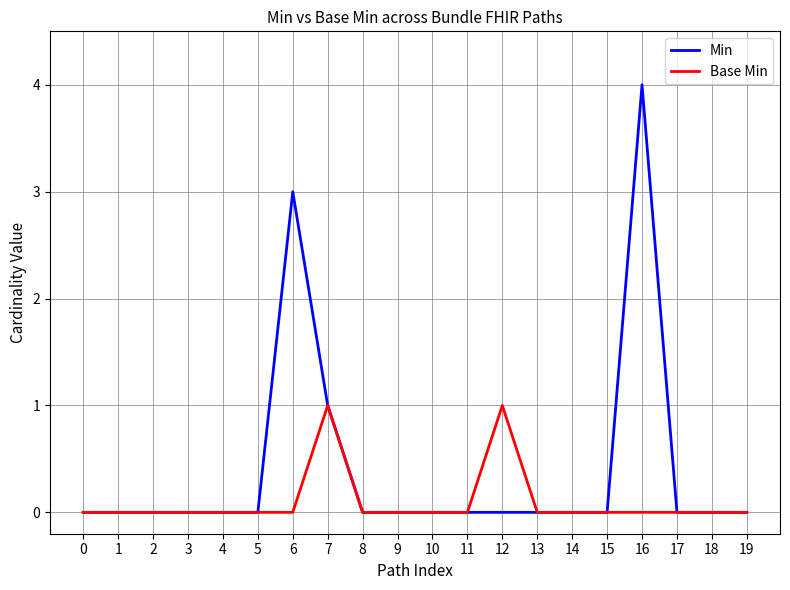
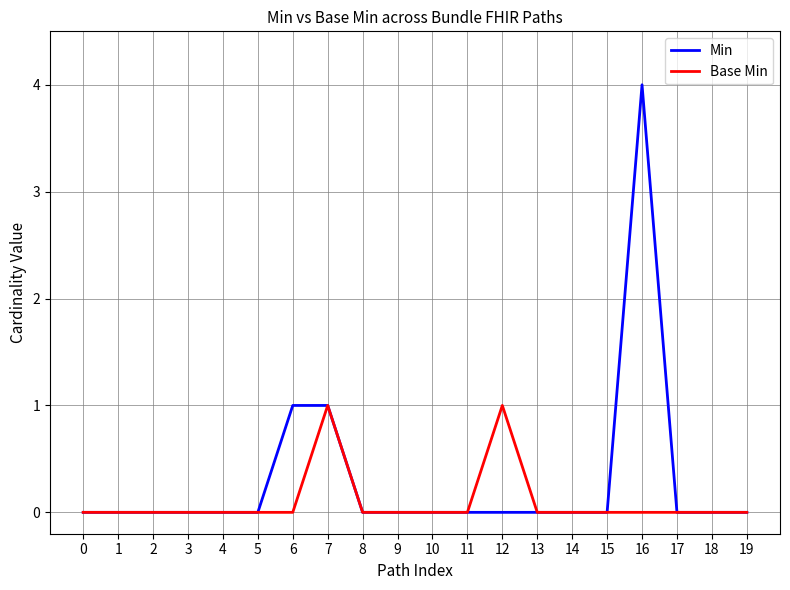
  {
    "Min": {
-     "6": 3,
+     "6": 1,
      "12": 0,
      "16": 4
    },
    "Base Min": {
      "6": 0,
      "12": 1,
      "16": 0
    }
  }
